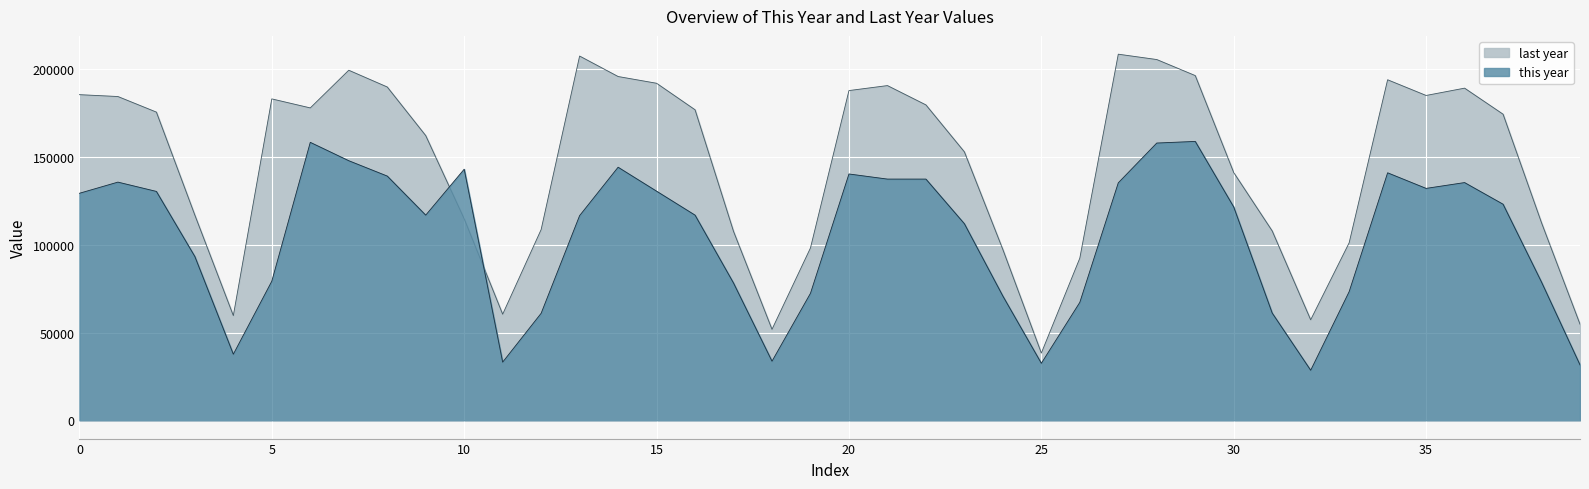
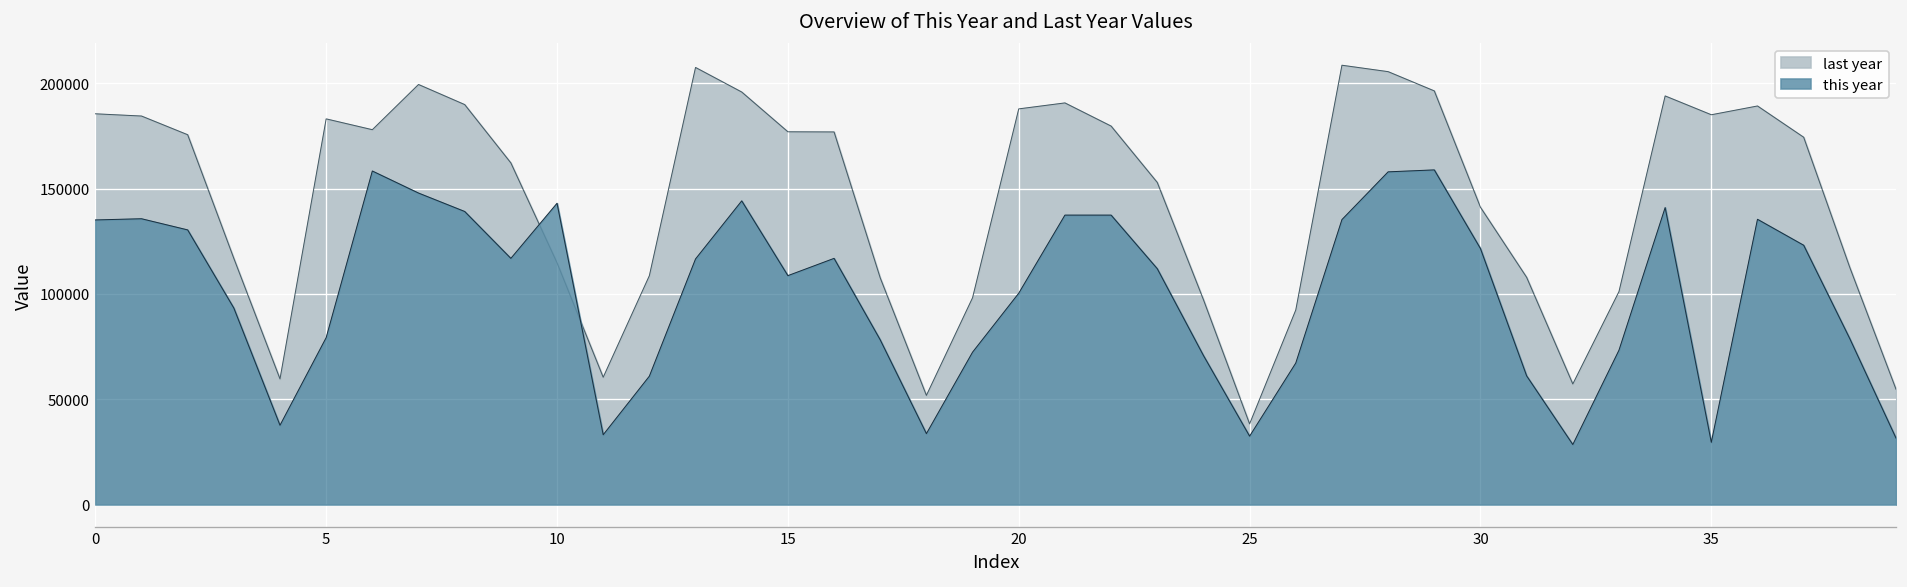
  {
    "last year": {
      "0": 186000,
      "5": 183000,
      "10": 115000,
-     "15": 192000,
+     "15": 177000,
      "20": 188000,
      "25": 38000,
      "30": 141000,
      "35": 185000
    },
    "this year": {
-     "0": 129000,
+     "0": 135000,
      "5": 79000,
      "10": 143000,
-     "15": 131000,
-     "20": 140000,
+     "15": 109000,
+     "20": 100000,
      "25": 32000,
      "30": 122000,
-     "35": 132000
+     "35": 30000
    }
  }
